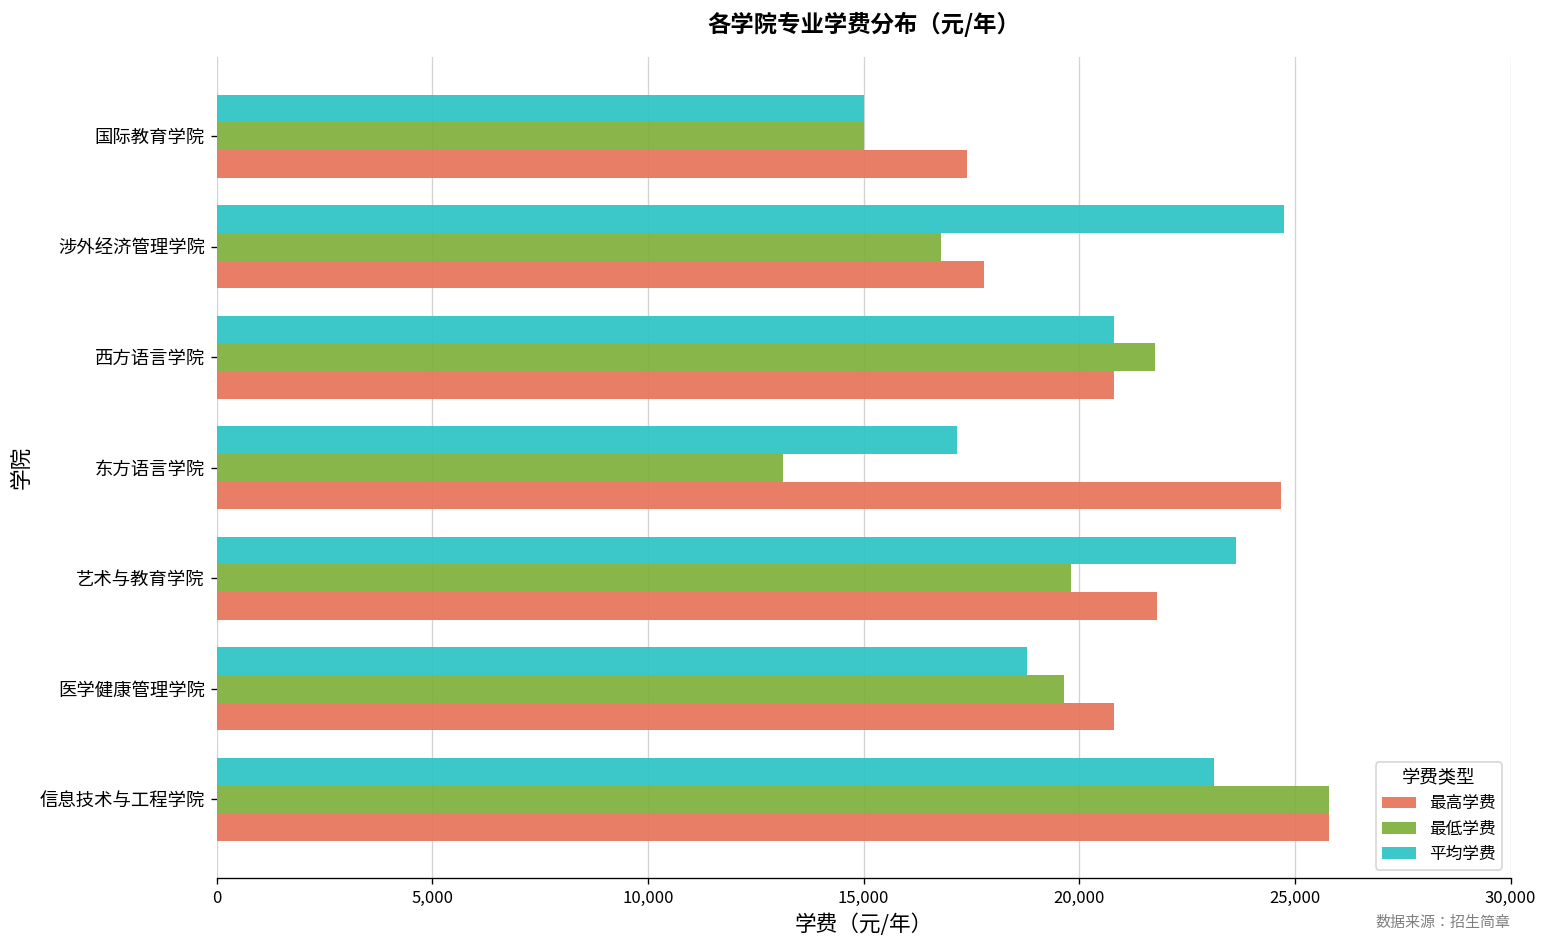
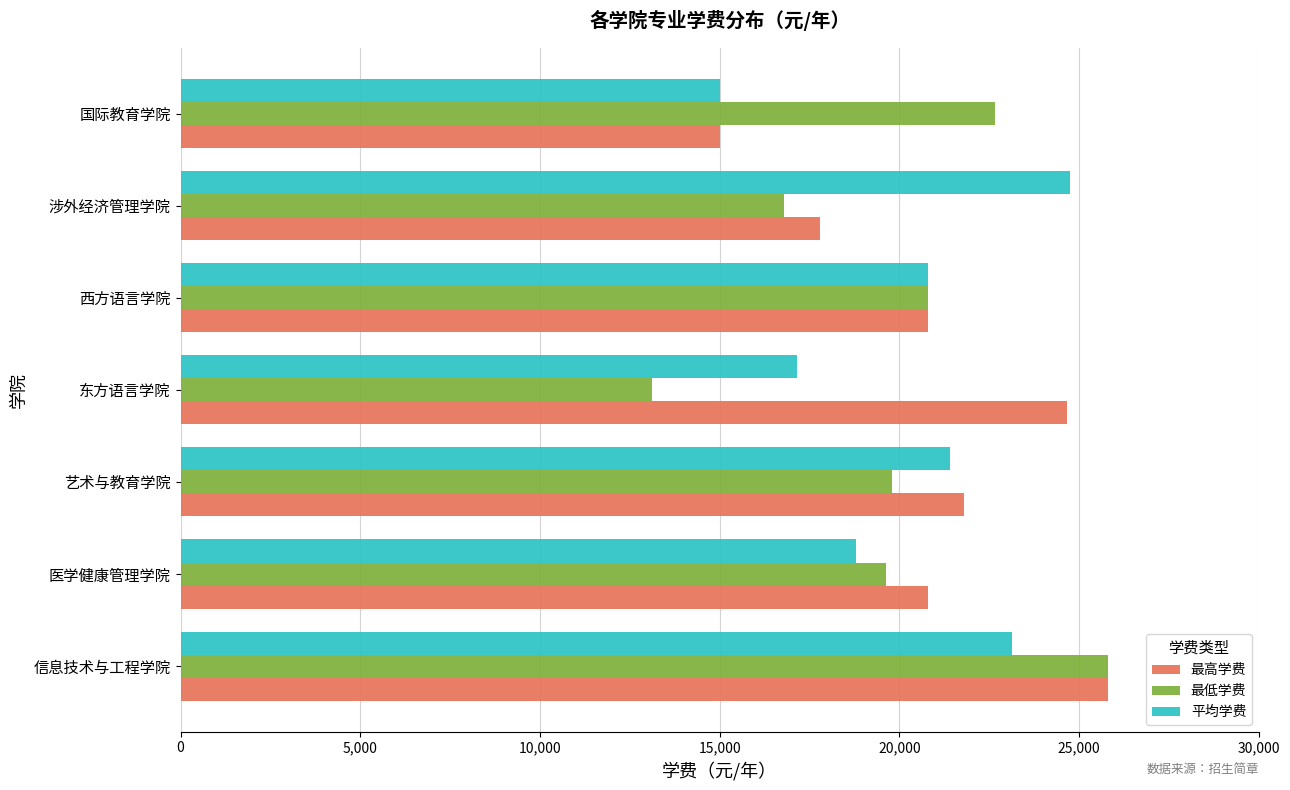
  {
    "最高学费": {
-     "国际教育学院": "17,400",
+     "国际教育学院": "15,000",
      "涉外经济管理学院": "17,800",
      "西方语言学院": "20,800",
      "东方语言学院": "24,700",
      "艺术与教育学院": "21,800",
      "医学健康管理学院": "20,800",
      "信息技术与工程学院": "25,800"
    },
    "最低学费": {
-     "国际教育学院": "15,000",
+     "国际教育学院": "22,700",
      "涉外经济管理学院": "16,800",
-     "西方语言学院": "21,800",
+     "西方语言学院": "20,800",
      "东方语言学院": "13,100",
      "艺术与教育学院": "19,800",
      "医学健康管理学院": "19,600",
      "信息技术与工程学院": "25,800"
    },
    "平均学费": {
      "国际教育学院": "15,000",
      "涉外经济管理学院": "24,800",
      "西方语言学院": "20,800",
      "东方语言学院": "17,200",
-     "艺术与教育学院": "23,600",
+     "艺术与教育学院": "21,400",
      "医学健康管理学院": "18,800",
      "信息技术与工程学院": "23,100"
    }
  }
